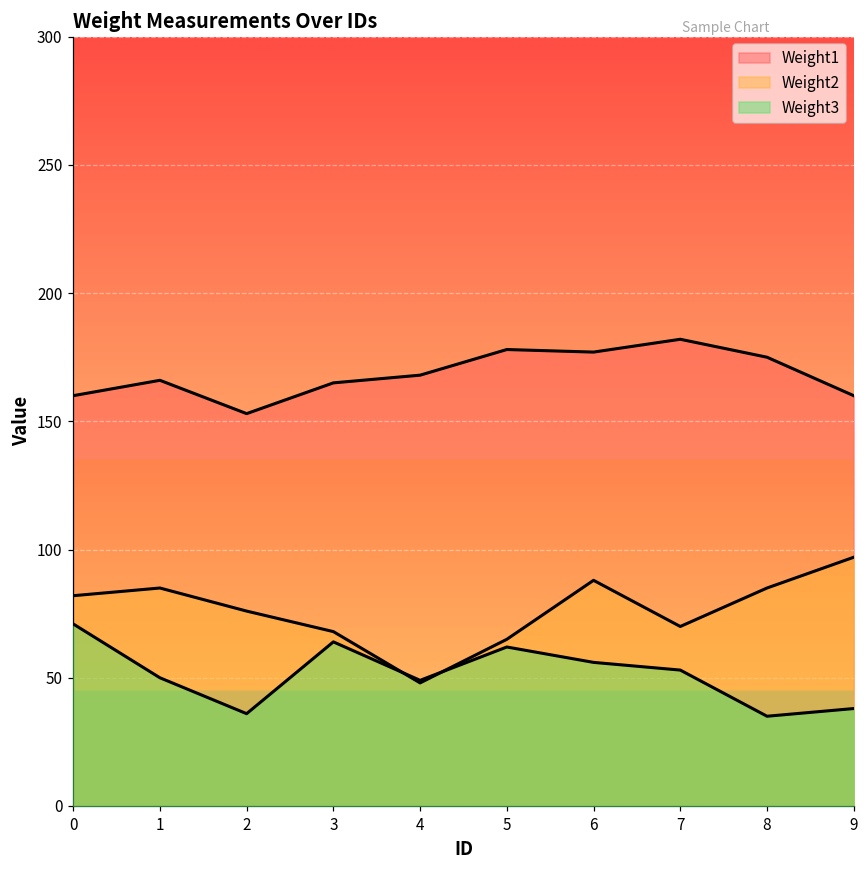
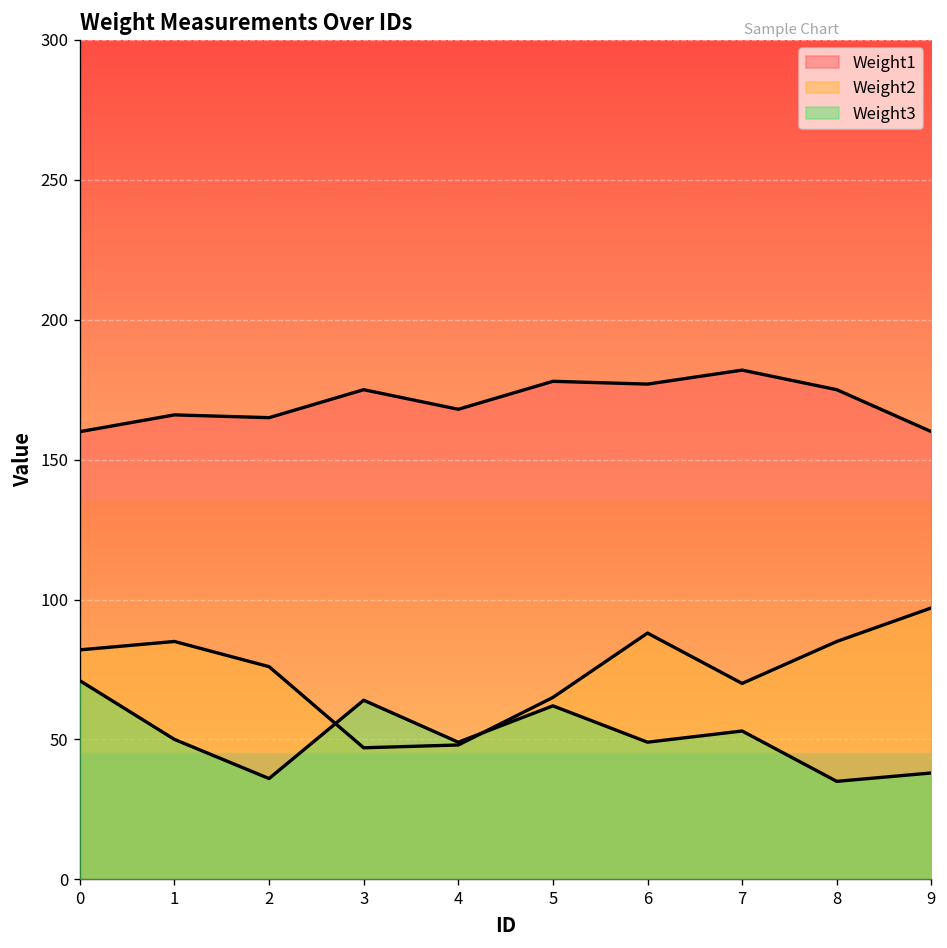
  {
    "Weight1": {
      "0": 160,
      "1": 166,
-     "2": 153,
-     "3": 165,
+     "2": 165,
+     "3": 175,
      "4": 168,
      "5": 178,
      "6": 177,
      "7": 182,
      "8": 175,
      "9": 160
    },
    "Weight2": {
      "0": 82,
      "1": 85,
      "2": 76,
-     "3": 68,
+     "3": 47,
      "5": 65,
      "6": 88,
      "7": 70,
      "8": 85,
      "9": 97
    },
    "Weight3": {
      "0": 71,
      "1": 50,
      "2": 36,
      "3": 64,
      "5": 62,
-     "6": 56,
+     "6": 49,
      "7": 53,
      "8": 35,
      "9": 38
    }
  }
